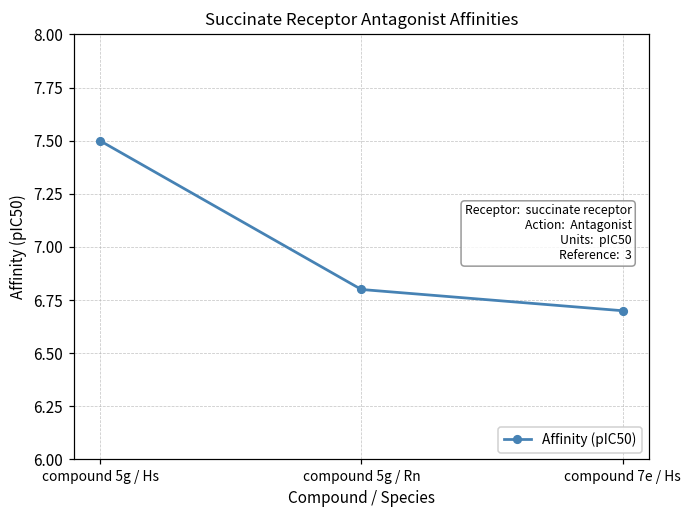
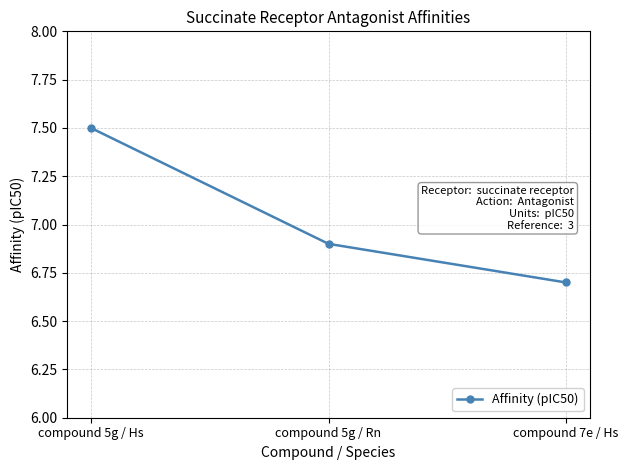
  {
    "compound 5g / Hs": 7.5,
-   "compound 5g / Rn": 6.8,
+   "compound 5g / Rn": 6.9,
    "compound 7e / Hs": 6.7
  }
